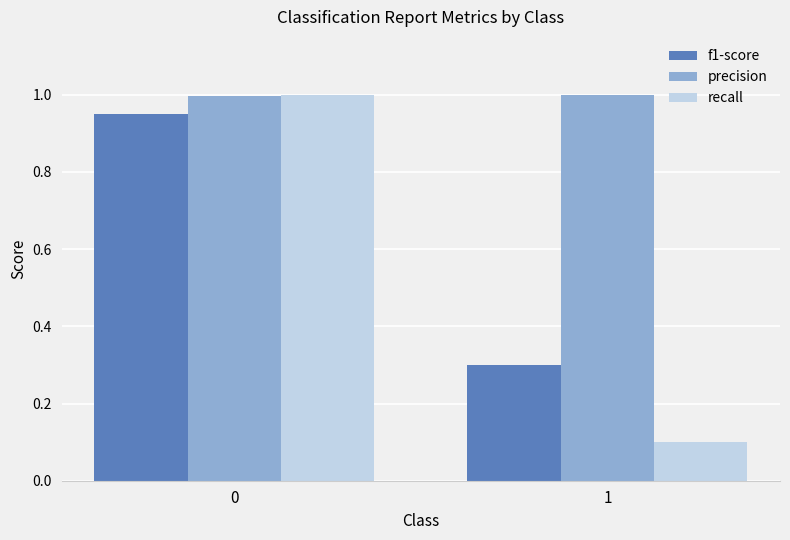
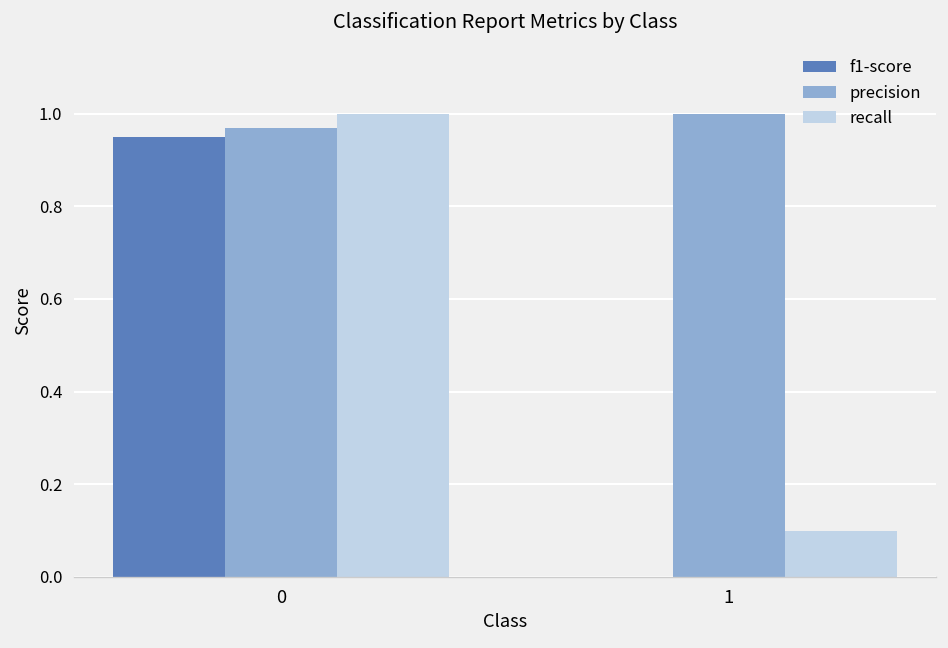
  {
    "f1-score": {
      "0": 0.95,
-     "1": 0.3
+     "1": 0.0
    },
    "precision": {
-     "0": 1.00,
+     "0": 0.97,
      "1": 1.00
    },
    "recall": {
      "0": 1.00,
      "1": 0.10
    }
  }
